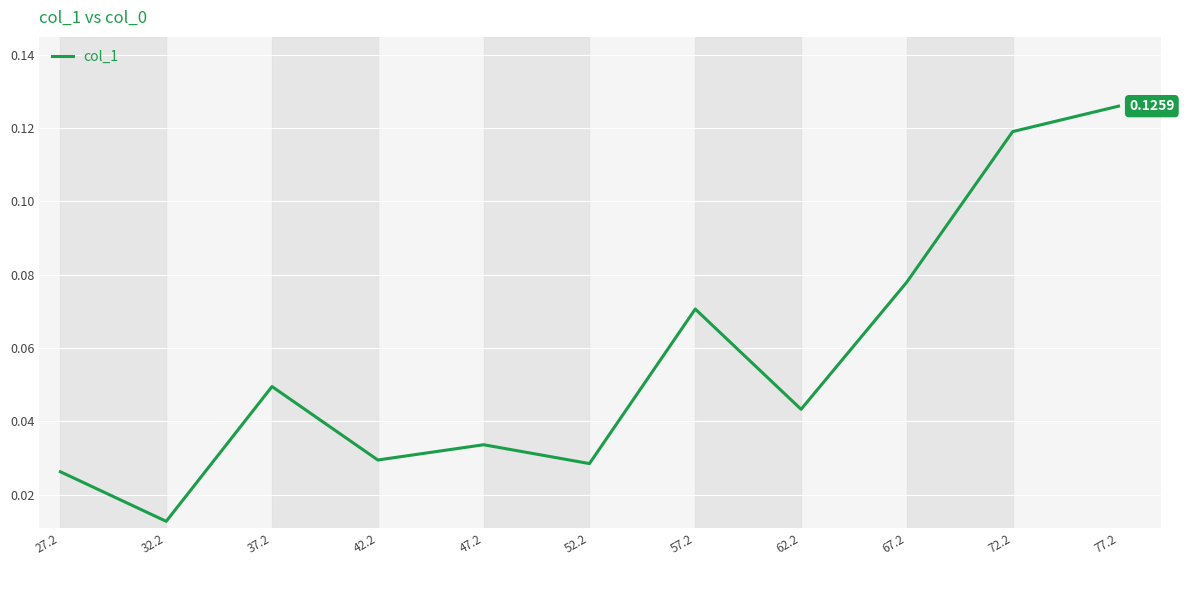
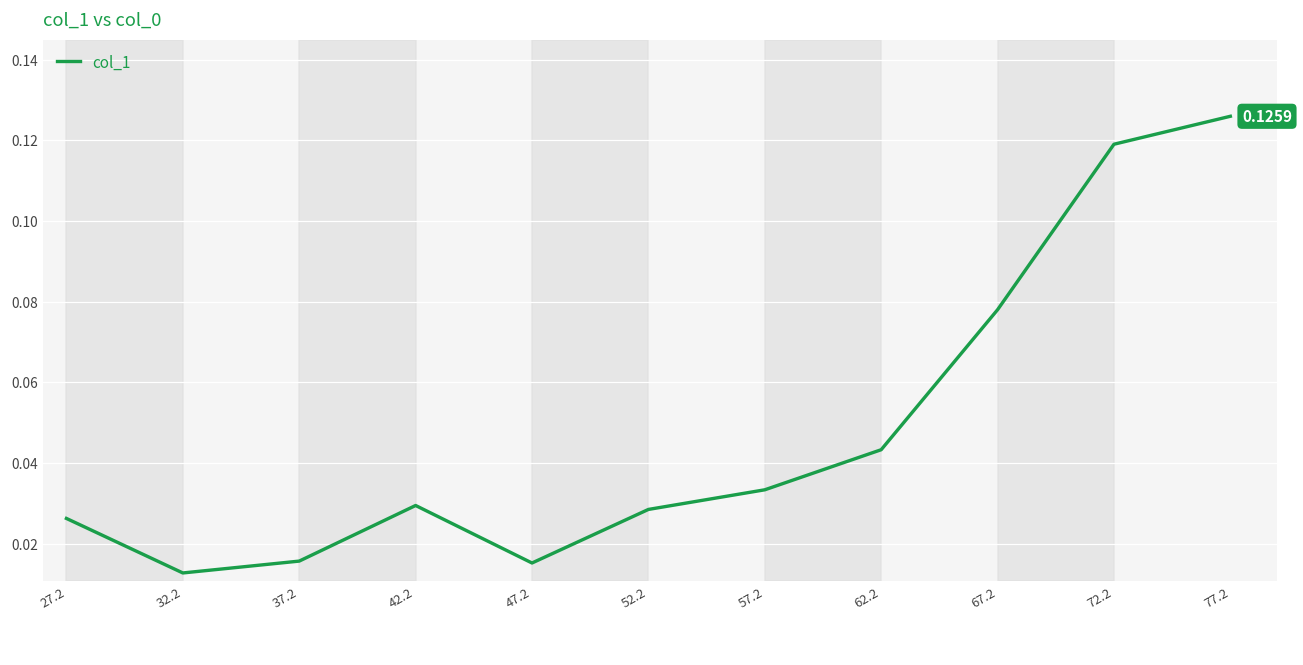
  {
    "27.2": 0.026,
    "32.2": 0.013,
-   "37.2": 0.049,
+   "37.2": 0.016,
    "42.2": 0.029,
-   "47.2": 0.034,
+   "47.2": 0.015,
    "52.2": 0.028,
-   "57.2": 0.071,
+   "57.2": 0.033,
    "62.2": 0.043,
    "67.2": 0.078,
    "72.2": 0.119
  }
